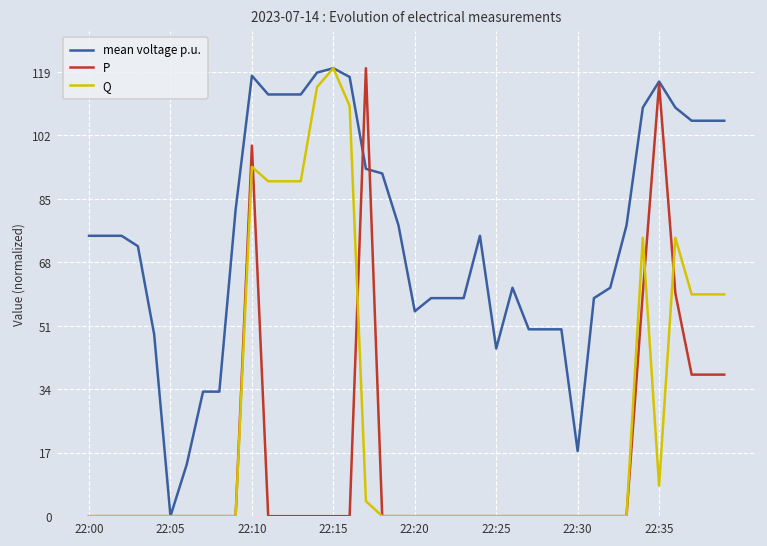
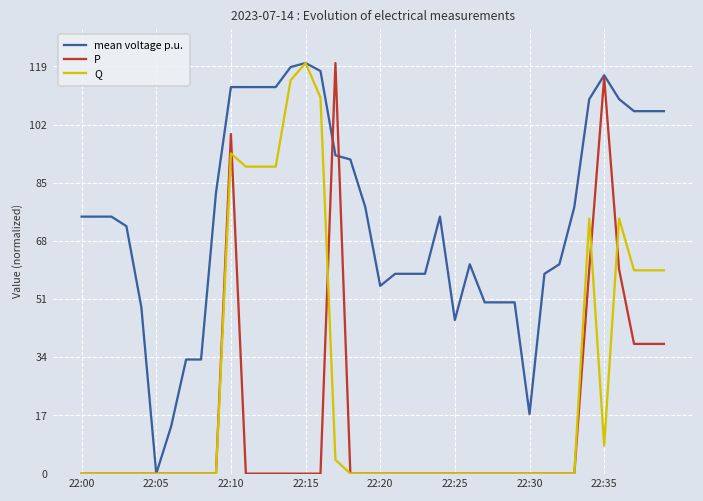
  {
    "mean voltage p.u.": {
      "22:00": 75,
-     "22:10": 118,
+     "22:10": 113,
      "22:20": 55,
      "22:25": 45,
      "22:30": 17
    },
    "P": {
      "22:10": 99,
      "22:15": 0
    },
    "Q": {
      "22:10": 94,
      "22:35": 8
    }
  }
